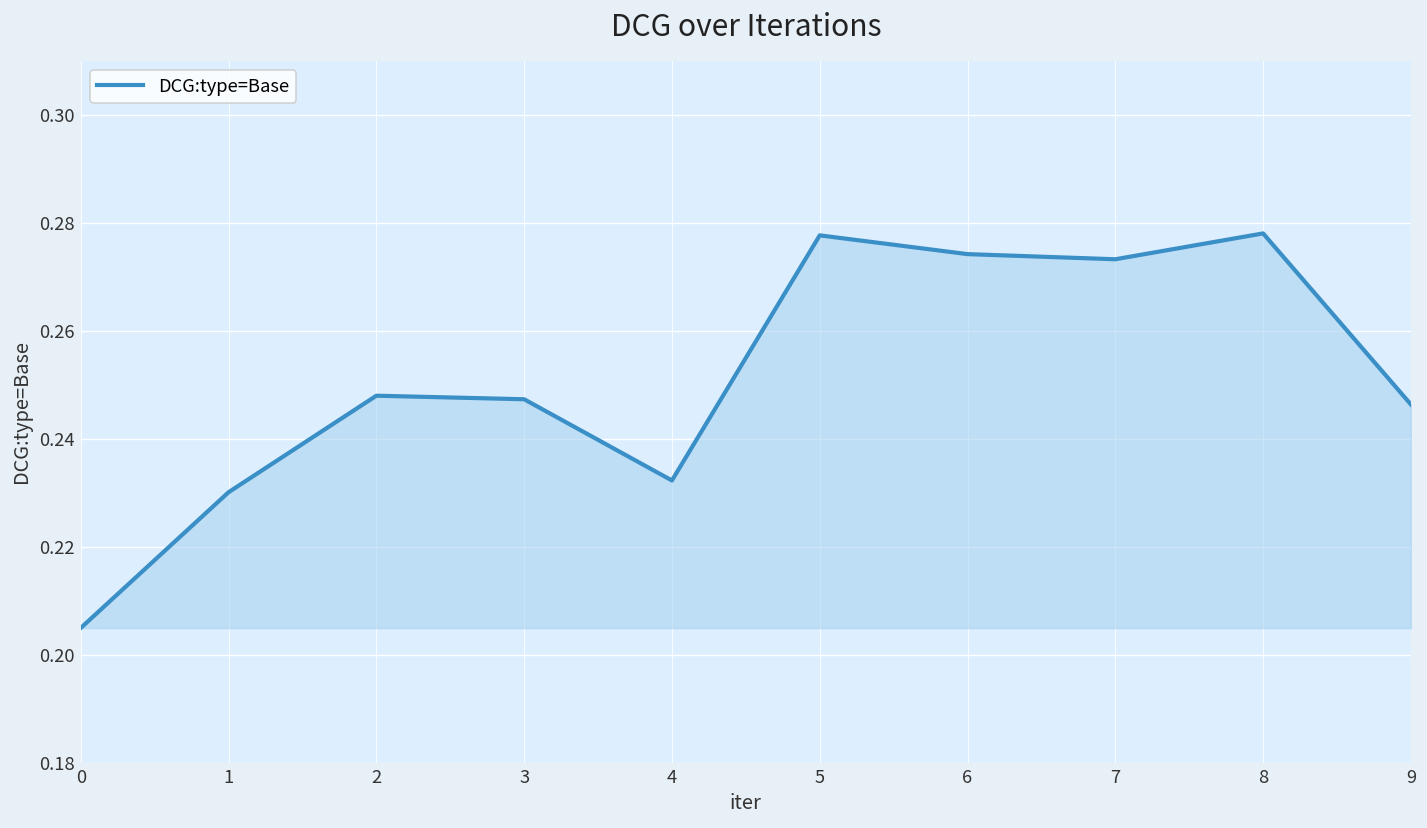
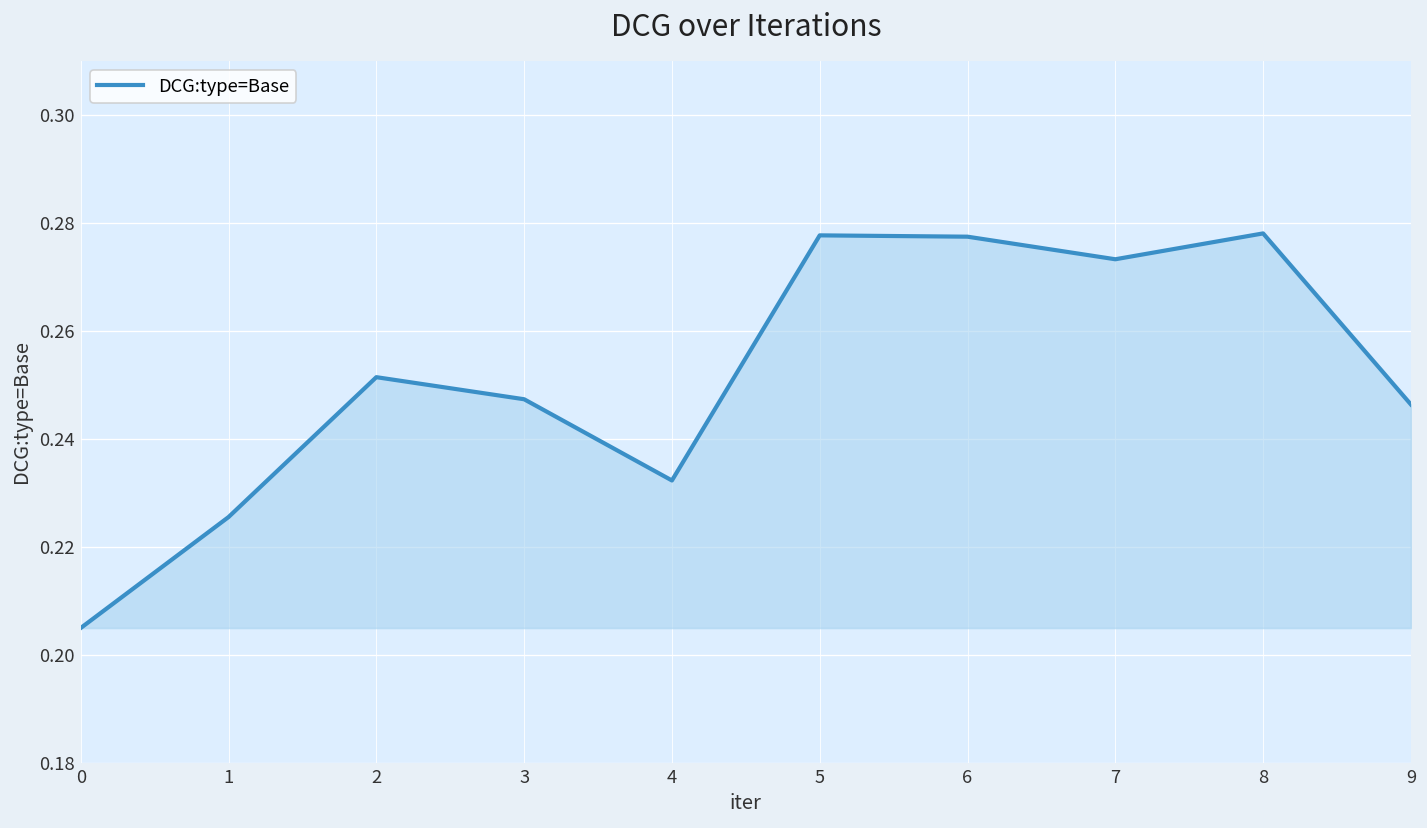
  {
    "0": 0.205,
-   "1": 0.230,
-   "2": 0.248,
+   "1": 0.226,
+   "2": 0.251,
    "3": 0.247,
    "4": 0.232,
    "5": 0.278,
-   "6": 0.274,
+   "6": 0.277,
    "7": 0.273,
    "8": 0.278,
    "9": 0.246
  }
